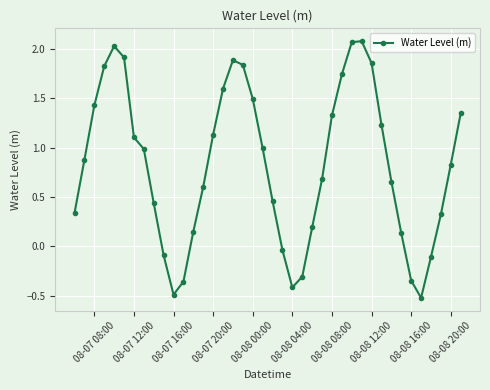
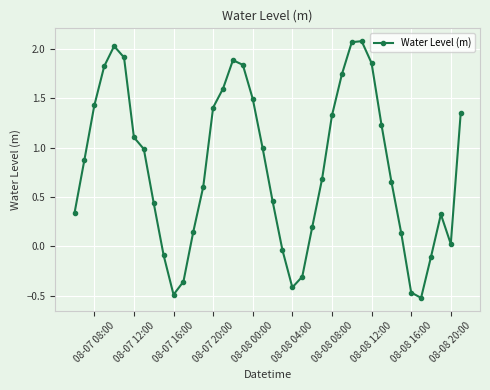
  {
    "08-07 08:00": 1.4,
    "08-07 12:00": 1.1,
    "08-07 16:00": -0.5,
-   "08-07 20:00": 1.1,
+   "08-07 20:00": 1.4,
    "08-08 00:00": 1.5,
    "08-08 04:00": -0.4,
    "08-08 08:00": 1.3,
    "08-08 12:00": 1.9,
-   "08-08 16:00": -0.3,
-   "08-08 20:00": 0.8
+   "08-08 16:00": -0.5,
+   "08-08 20:00": 0.0
  }
